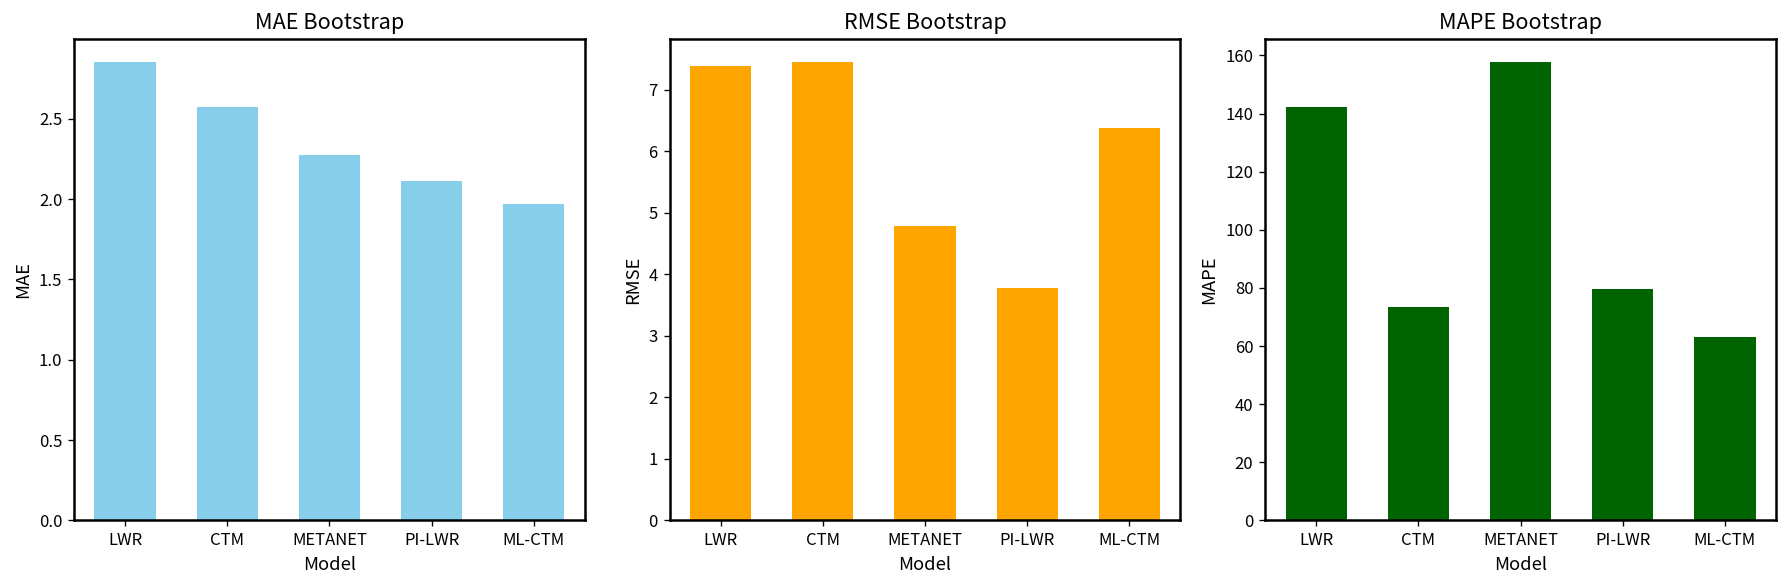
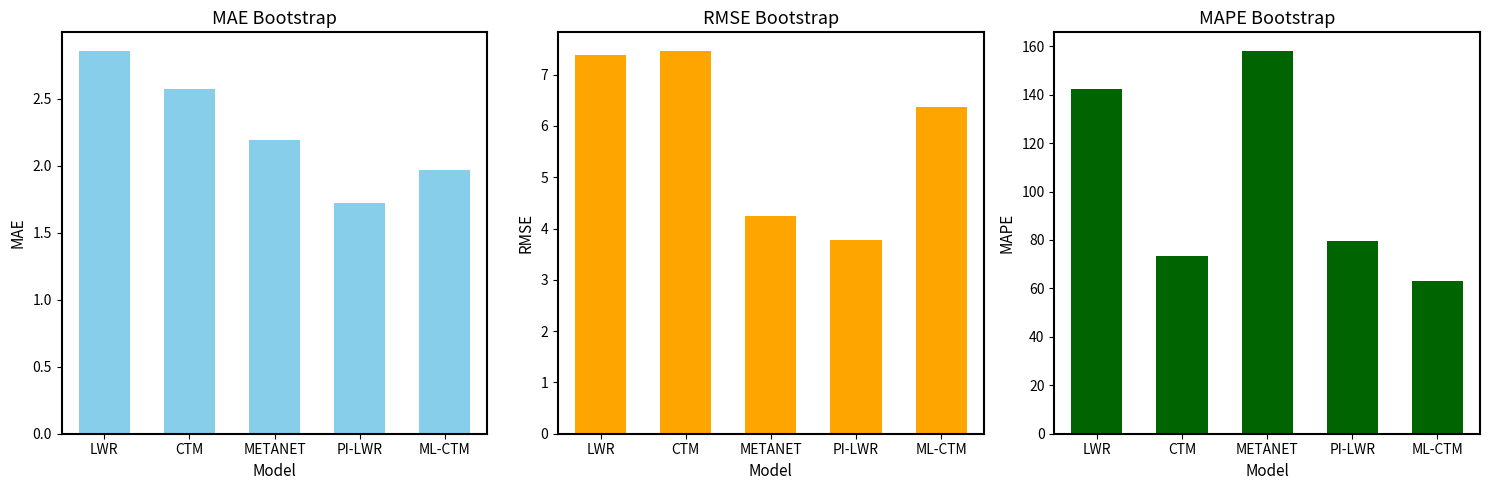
  {
    "MAE Bootstrap": {
      "LWR": 2.86,
      "CTM": 2.57,
-     "METANET": 2.28,
-     "PI-LWR": 2.11,
+     "METANET": 2.20,
+     "PI-LWR": 1.72,
      "ML-CTM": 1.97
    },
    "RMSE Bootstrap": {
      "LWR": 7.4,
      "CTM": 7.5,
-     "METANET": 4.8,
+     "METANET": 4.2,
      "PI-LWR": 3.8,
      "ML-CTM": 6.4
    },
    "MAPE Bootstrap": {
      "LWR": 142,
      "CTM": 73,
      "METANET": 158,
      "PI-LWR": 80,
      "ML-CTM": 63
    }
  }
